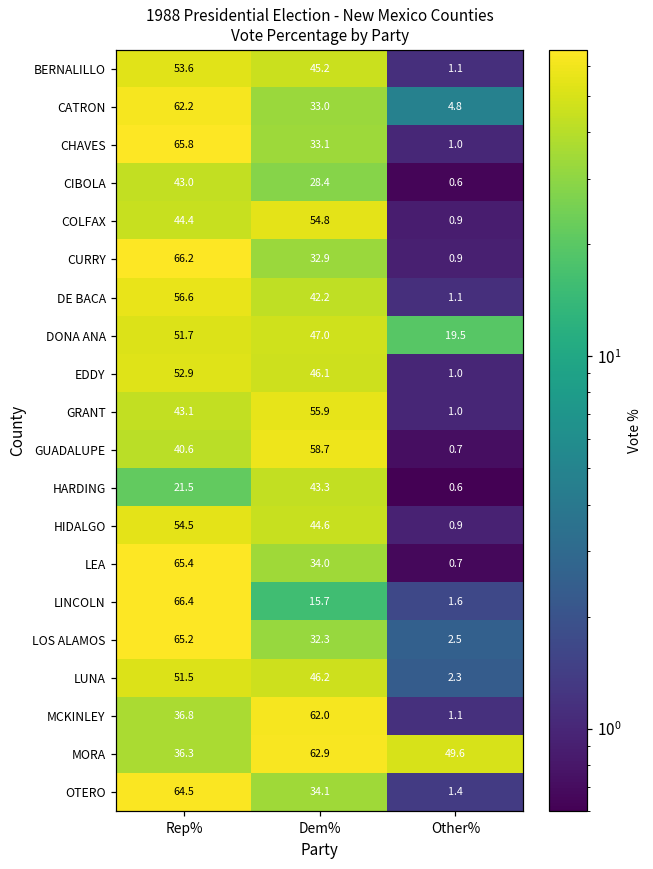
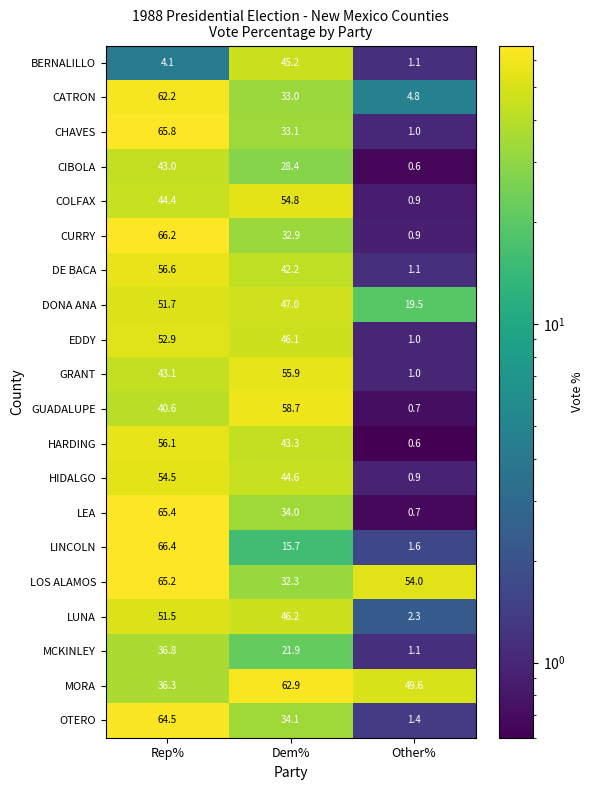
  {
    "BERNALILLO": {
-     "Rep%": 53.6,
+     "Rep%": 4.1,
      "Dem%": 45.2,
      "Other%": 1.1
    },
    "CATRON": {
      "Rep%": 62.2,
      "Dem%": 33.0,
      "Other%": 4.8
    },
    "CHAVES": {
      "Rep%": 65.8,
      "Dem%": 33.1,
      "Other%": 1.0
    },
    "CIBOLA": {
      "Rep%": 43.0,
      "Dem%": 28.4,
      "Other%": 0.6
    },
    "COLFAX": {
      "Rep%": 44.4,
      "Dem%": 54.8,
      "Other%": 0.9
    },
    "CURRY": {
      "Rep%": 66.2,
      "Dem%": 32.9,
      "Other%": 0.9
    },
    "DE BACA": {
      "Rep%": 56.6,
      "Dem%": 42.2,
      "Other%": 1.1
    },
    "DONA ANA": {
      "Rep%": 51.7,
      "Dem%": 47.0,
      "Other%": 19.5
    },
    "EDDY": {
      "Rep%": 52.9,
      "Dem%": 46.1,
      "Other%": 1.0
    },
    "GRANT": {
      "Rep%": 43.1,
      "Dem%": 55.9,
      "Other%": 1.0
    },
    "GUADALUPE": {
      "Rep%": 40.6,
      "Dem%": 58.7,
      "Other%": 0.7
    },
    "HARDING": {
-     "Rep%": 21.5,
+     "Rep%": 56.1,
      "Dem%": 43.3,
      "Other%": 0.6
    },
    "HIDALGO": {
      "Rep%": 54.5,
      "Dem%": 44.6,
      "Other%": 0.9
    },
    "LEA": {
      "Rep%": 65.4,
      "Dem%": 34.0,
      "Other%": 0.7
    },
    "LINCOLN": {
      "Rep%": 66.4,
      "Dem%": 15.7,
      "Other%": 1.6
    },
    "LOS ALAMOS": {
      "Rep%": 65.2,
      "Dem%": 32.3,
-     "Other%": 2.5
+     "Other%": 54.0
    },
    "LUNA": {
      "Rep%": 51.5,
      "Dem%": 46.2,
      "Other%": 2.3
    },
    "MCKINLEY": {
      "Rep%": 36.8,
-     "Dem%": 62.0,
+     "Dem%": 21.9,
      "Other%": 1.1
    },
    "MORA": {
      "Rep%": 36.3,
      "Dem%": 62.9,
      "Other%": 49.6
    },
    "OTERO": {
      "Rep%": 64.5,
      "Dem%": 34.1,
      "Other%": 1.4
    }
  }
